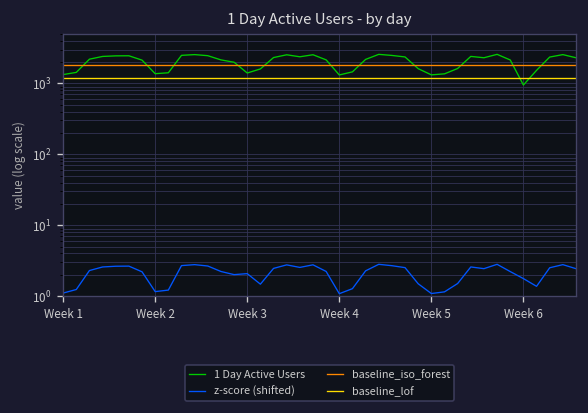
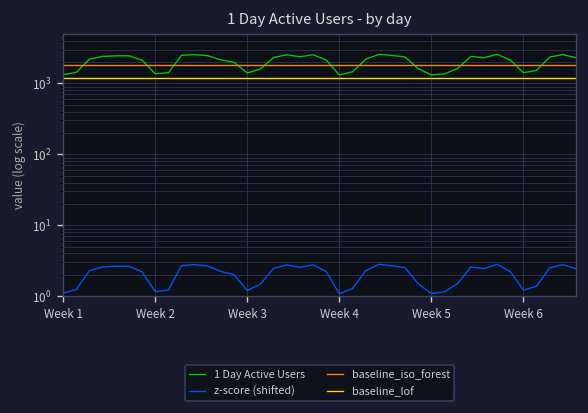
  {
    "1 Day Active Users": {
      "Week 1": 1300,
      "Week 2": 1400,
      "Week 3": 1400,
-     "Week 6": 900
+     "Week 6": 1400
    },
    "z-score (shifted)": {
      "Week 1": 1.1,
      "Week 2": 1.2,
-     "Week 3": 2.1,
+     "Week 3": 1.2,
      "Week 4": 1.1,
      "Week 5": 1.1,
-     "Week 6": 1.8
+     "Week 6": 1.2
    },
    "baseline_iso_forest": {
      "Week 1": 1800,
      "Week 2": 1800,
      "Week 3": 1800,
      "Week 4": 1800,
      "Week 5": 1800,
      "Week 6": 1800
    },
    "baseline_lof": {
      "Week 1": 1200,
      "Week 2": 1200,
      "Week 3": 1200,
      "Week 6": 1200
    }
  }
